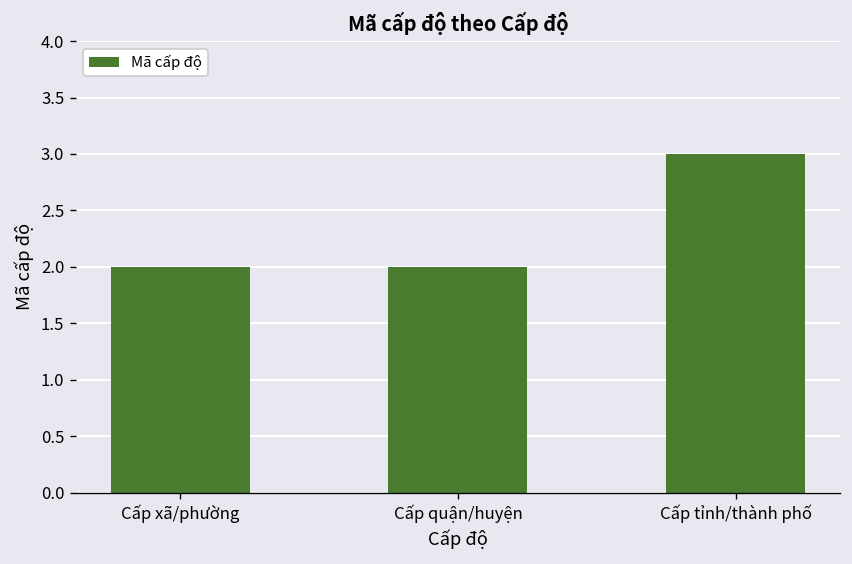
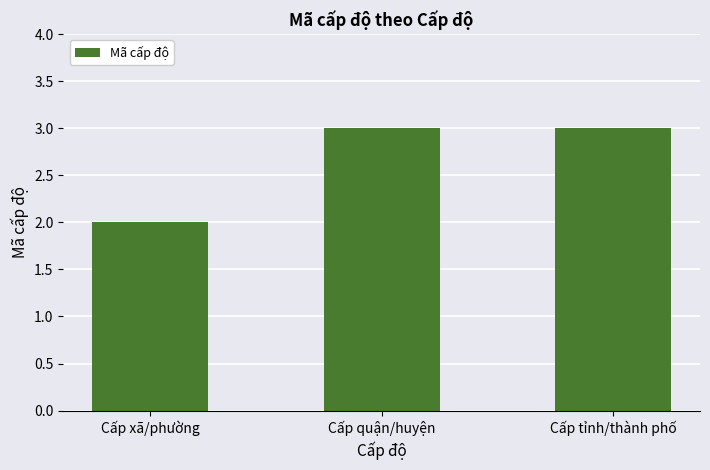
  {
    "Cấp xã/phường": 2,
-   "Cấp quận/huyện": 2,
+   "Cấp quận/huyện": 3,
    "Cấp tỉnh/thành phố": 3
  }
